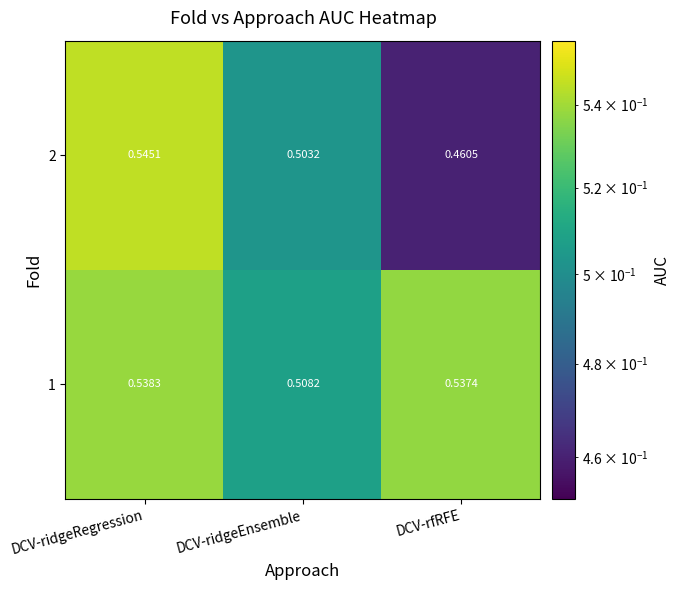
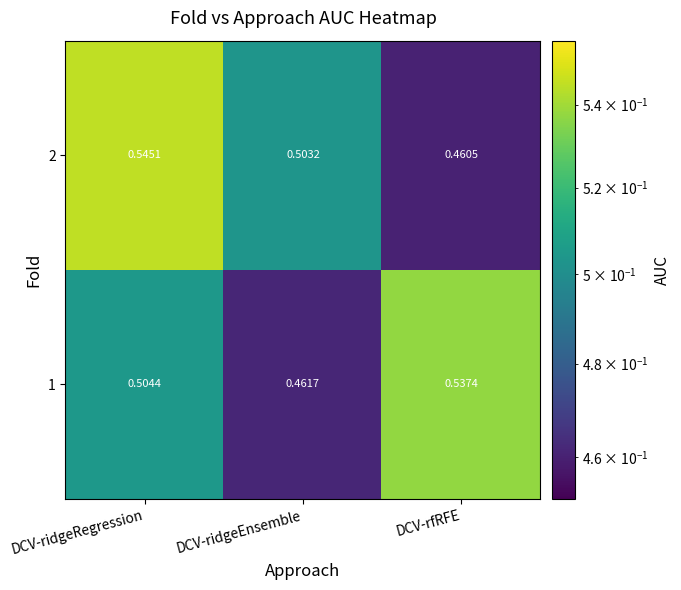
  {
    "2": {
      "DCV-ridgeRegression": 0.5451,
      "DCV-ridgeEnsemble": 0.5032,
      "DCV-rfRFE": 0.4605
    },
    "1": {
-     "DCV-ridgeRegression": 0.5383,
-     "DCV-ridgeEnsemble": 0.5082,
+     "DCV-ridgeRegression": 0.5044,
+     "DCV-ridgeEnsemble": 0.4617,
      "DCV-rfRFE": 0.5374
    }
  }
